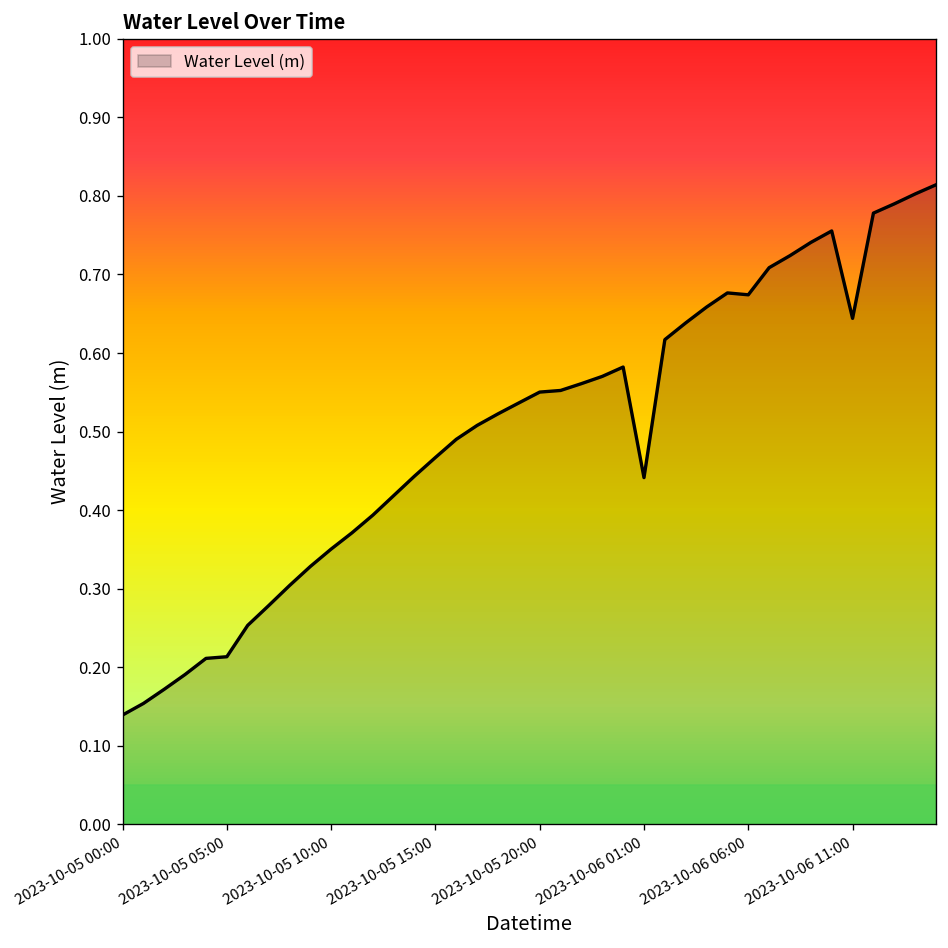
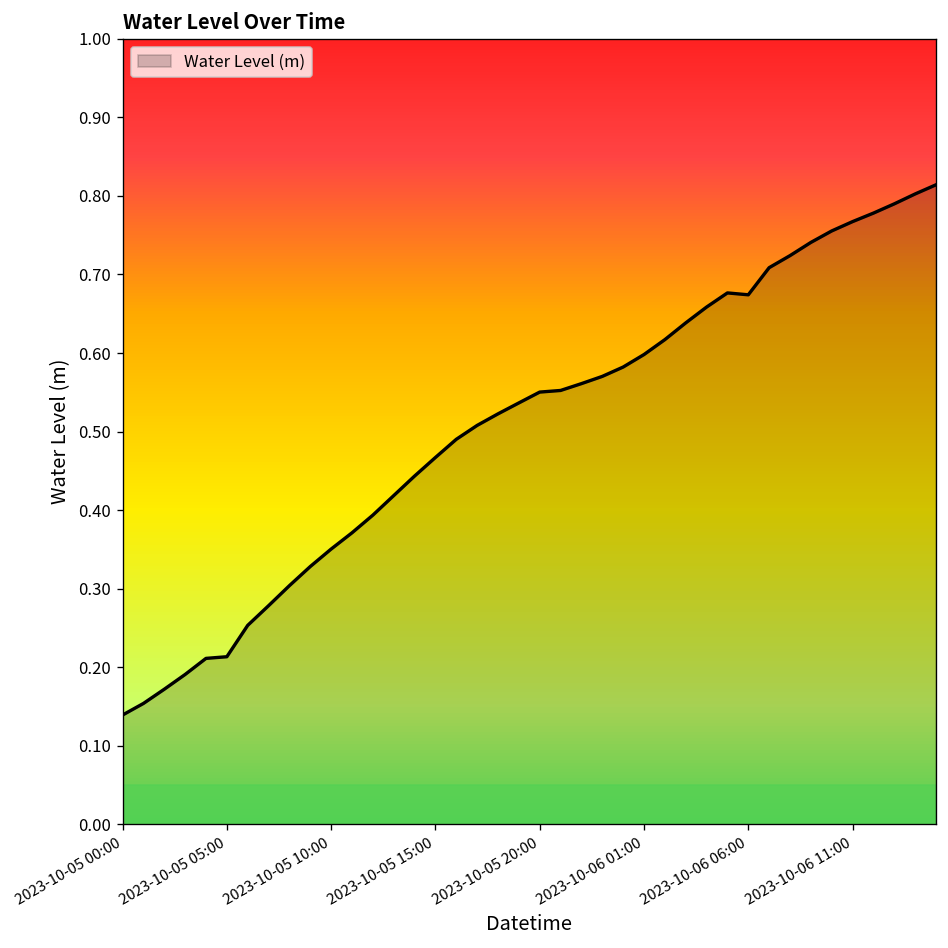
  {
    "2023-10-05 00:00": 0.14,
    "2023-10-05 05:00": 0.21,
    "2023-10-05 10:00": 0.35,
    "2023-10-05 15:00": 0.47,
    "2023-10-05 20:00": 0.55,
-   "2023-10-06 01:00": 0.44,
+   "2023-10-06 01:00": 0.60,
    "2023-10-06 06:00": 0.67,
-   "2023-10-06 11:00": 0.64
+   "2023-10-06 11:00": 0.77
  }
